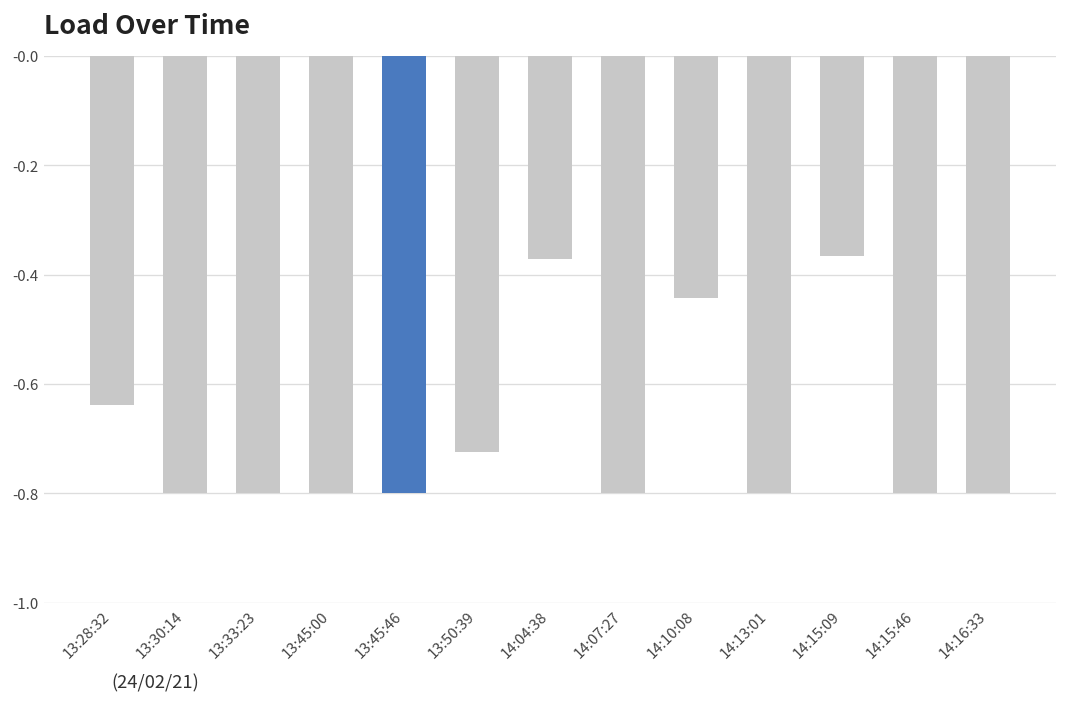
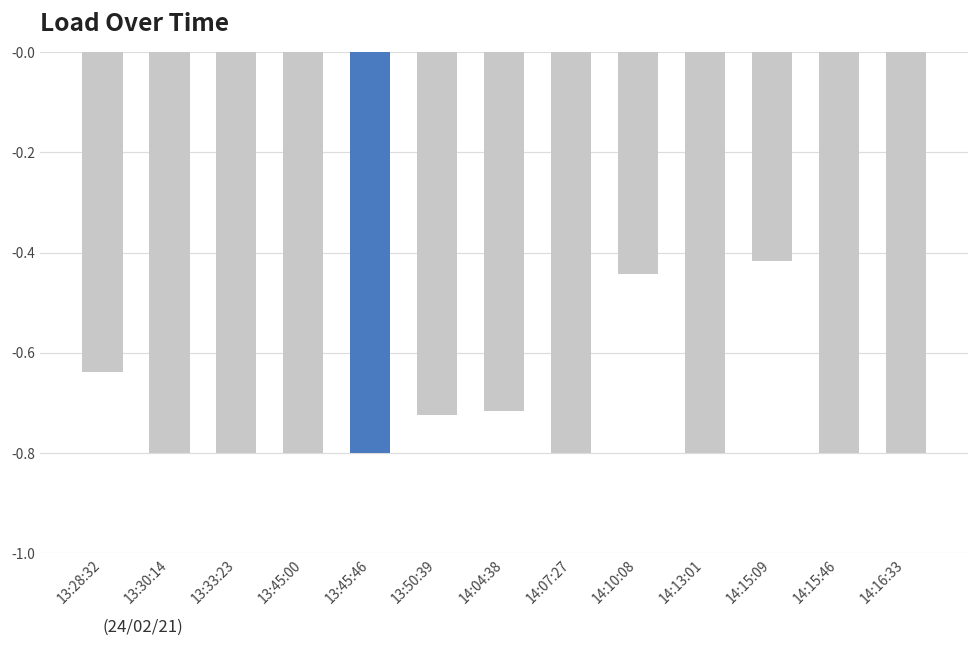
  {
    "13:28:32": -0.64,
    "13:30:14": -0.80,
    "13:33:23": -0.80,
    "13:45:00": -0.80,
    "13:45:46": -0.80,
    "13:50:39": -0.73,
-   "14:04:38": -0.37,
+   "14:04:38": -0.72,
    "14:07:27": -0.80,
    "14:10:08": -0.44,
    "14:13:01": -0.80,
-   "14:15:09": -0.37,
+   "14:15:09": -0.42,
    "14:15:46": -0.80,
    "14:16:33": -0.80
  }
